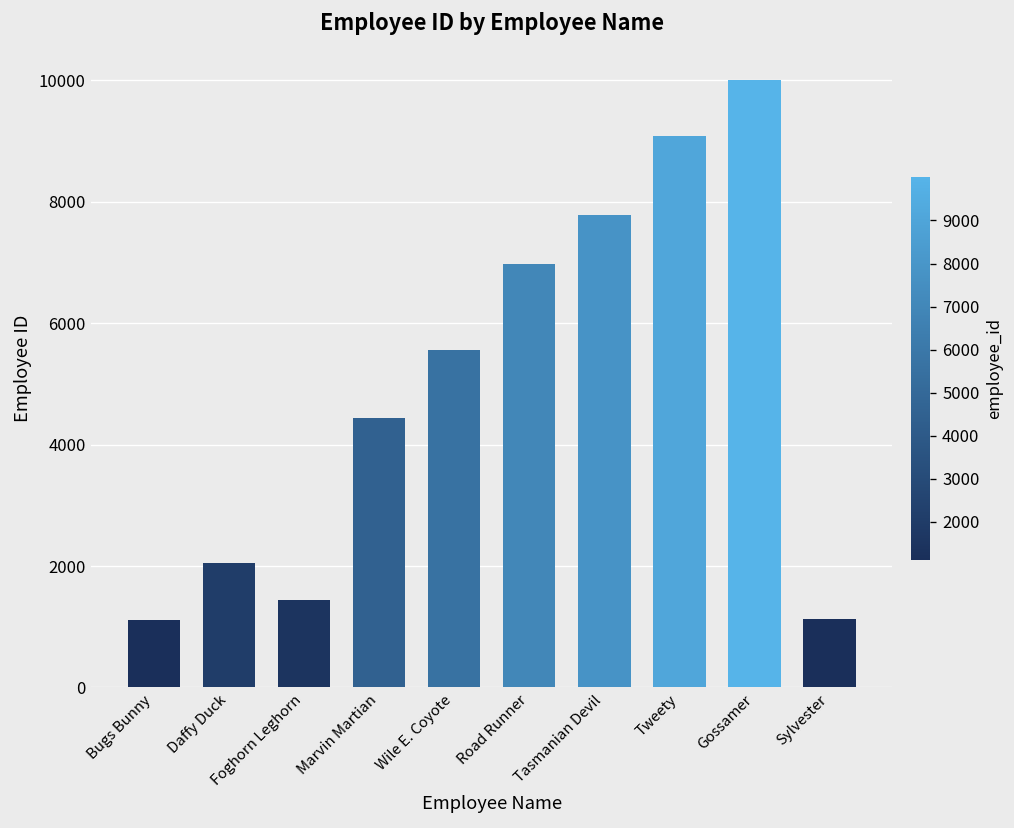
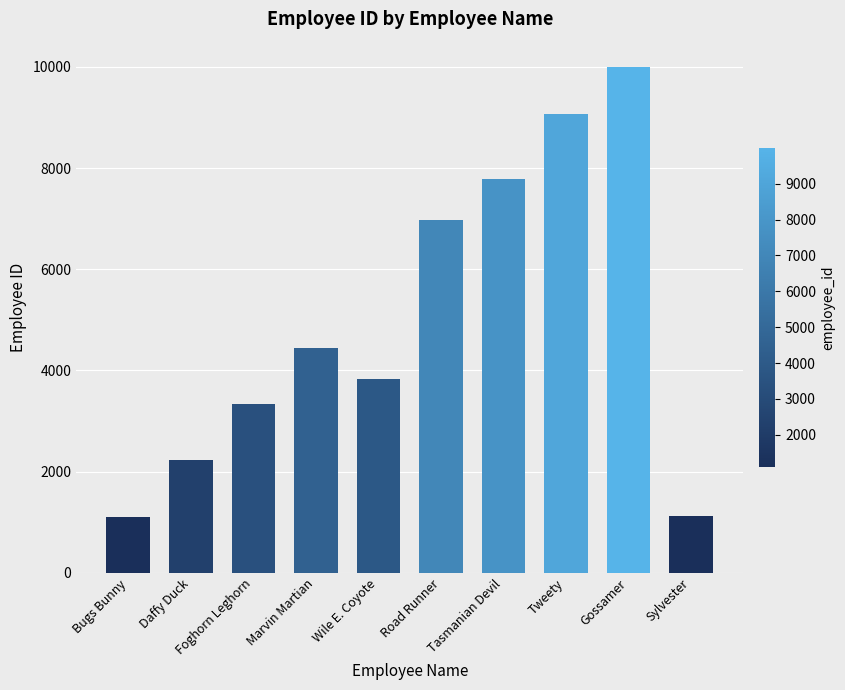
  {
    "Bugs Bunny": 1100,
-   "Daffy Duck": 2000,
-   "Foghorn Leghorn": 1400,
+   "Daffy Duck": 2200,
+   "Foghorn Leghorn": 3300,
    "Marvin Martian": 4400,
-   "Wile E. Coyote": 5600,
+   "Wile E. Coyote": 3800,
    "Road Runner": 7000,
    "Tasmanian Devil": 7800,
    "Tweety": 9100,
    "Gossamer": 10000,
    "Sylvester": 1100
  }
